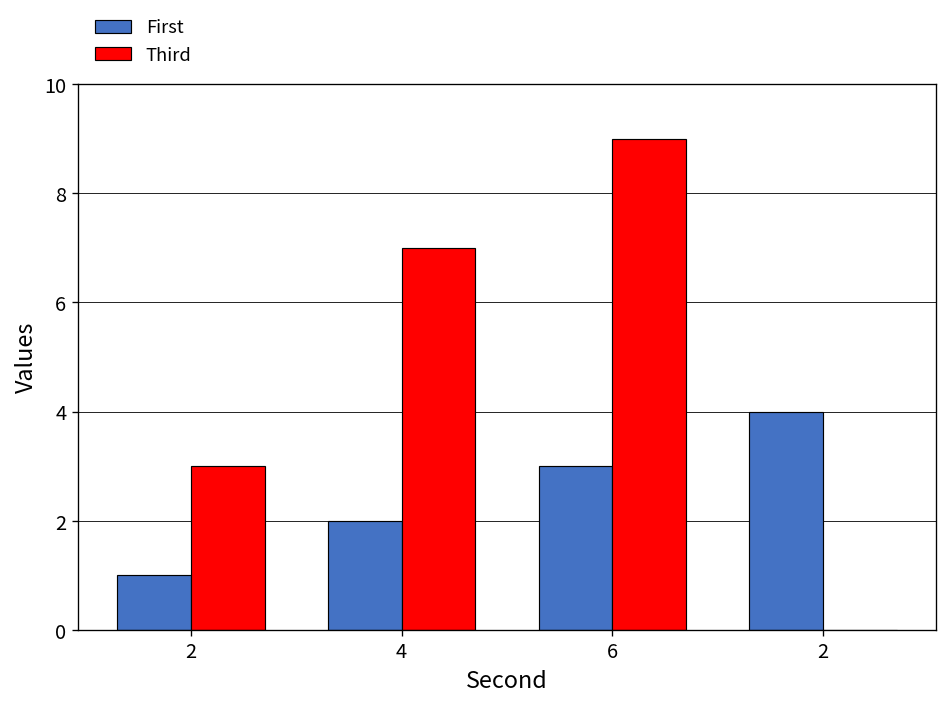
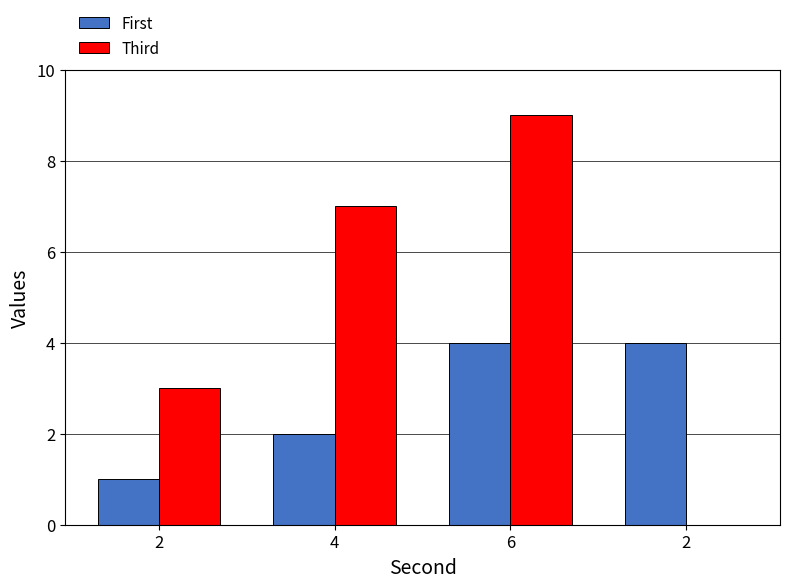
  {
    "First": {
      "4": 2,
-     "6": 3
+     "6": 4
    },
    "Third": {
      "4": 7,
      "6": 9
    }
  }
